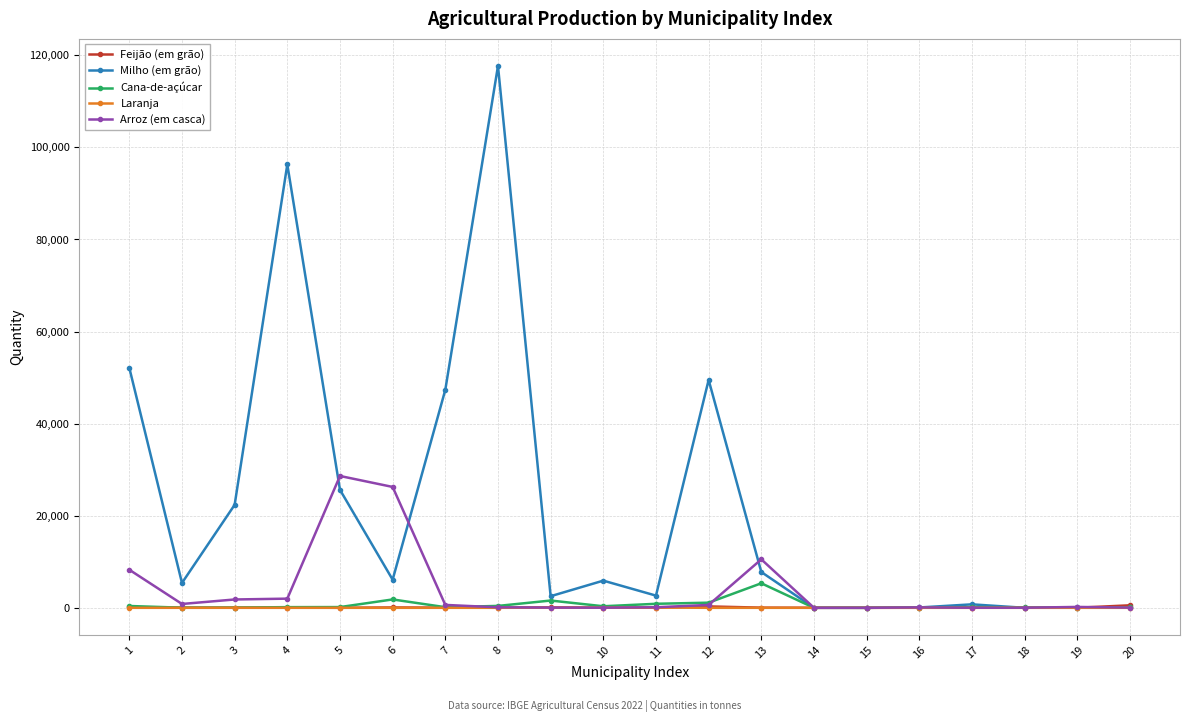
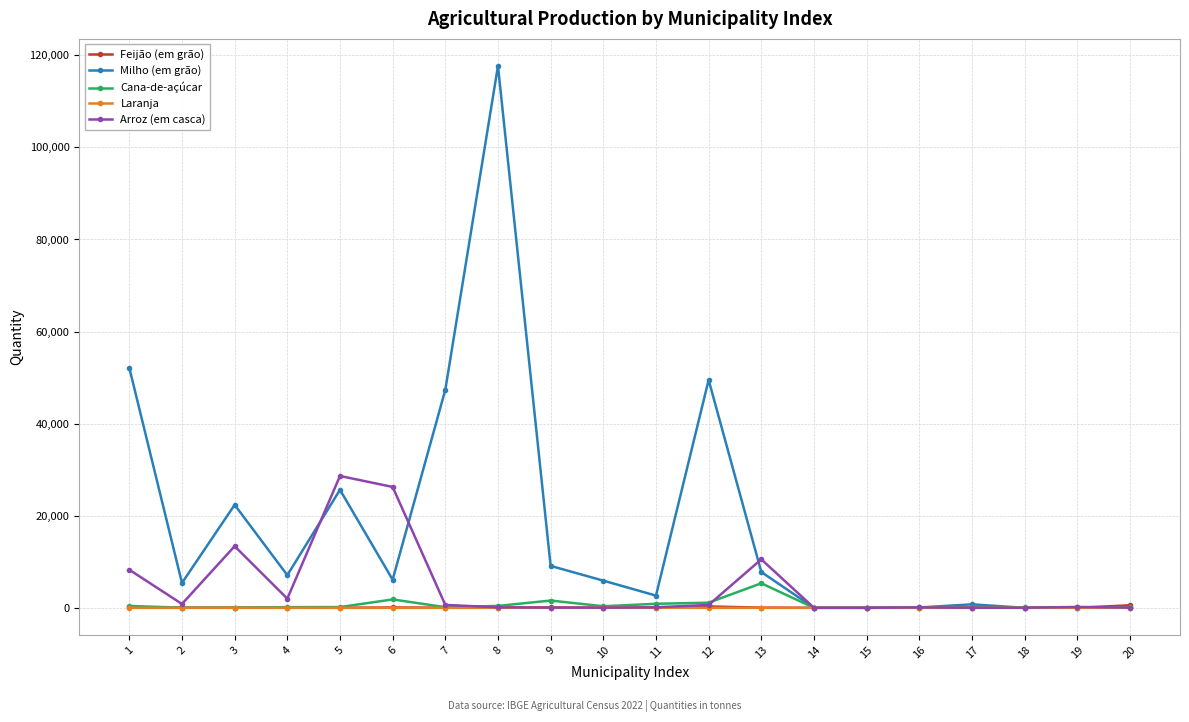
  {
    "Milho (em grão)": {
      "1": "52,000",
      "2": "5,000",
      "3": "22,000",
-     "4": "96,000",
+     "4": "7,000",
      "5": "26,000",
      "6": "6,000",
      "7": "47,000",
      "8": "118,000",
-     "9": "3,000",
+     "9": "9,000",
      "10": "6,000",
      "11": "3,000",
      "12": "49,000",
      "13": "8,000",
      "17": "1,000"
    },
    "Cana-de-açúcar": {
      "6": "2,000",
      "9": "2,000",
      "11": "1,000",
      "13": "5,000"
    },
    "Arroz (em casca)": {
      "1": "8,000",
      "2": "1,000",
-     "3": "2,000",
+     "3": "13,000",
      "4": "2,000",
      "5": "29,000",
      "6": "26,000",
      "13": "11,000"
    }
  }
